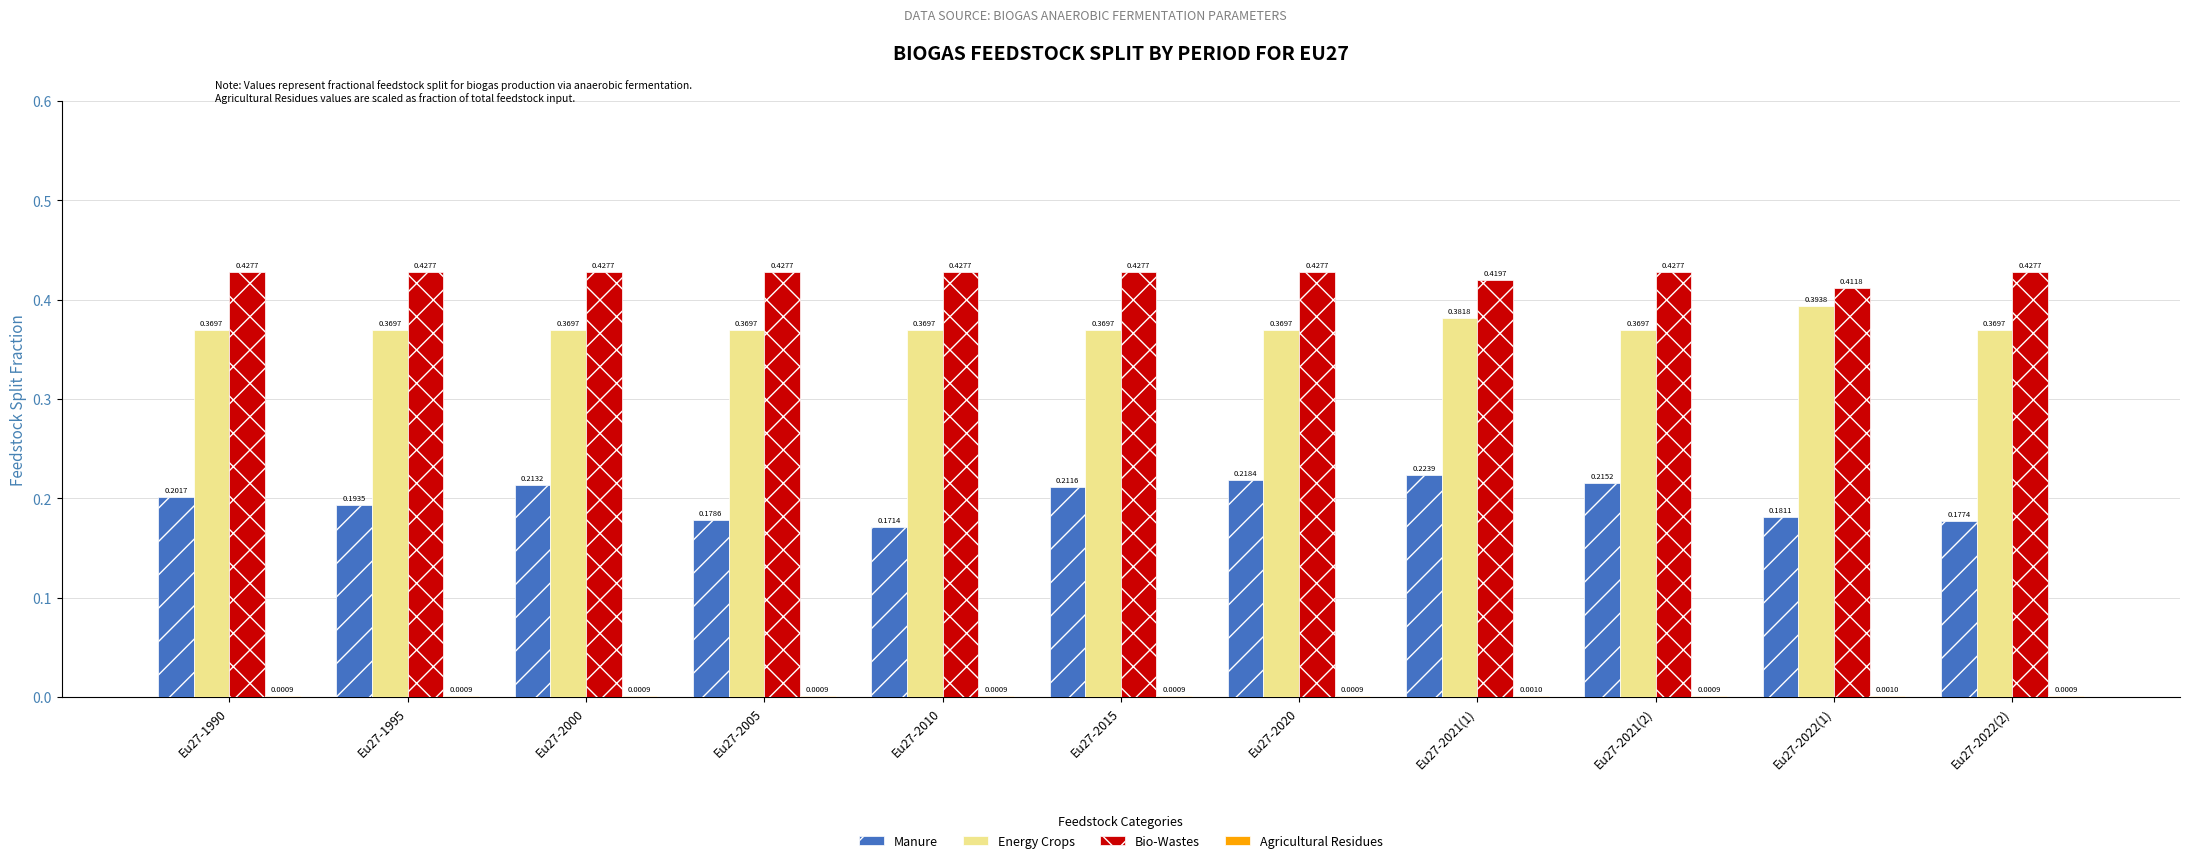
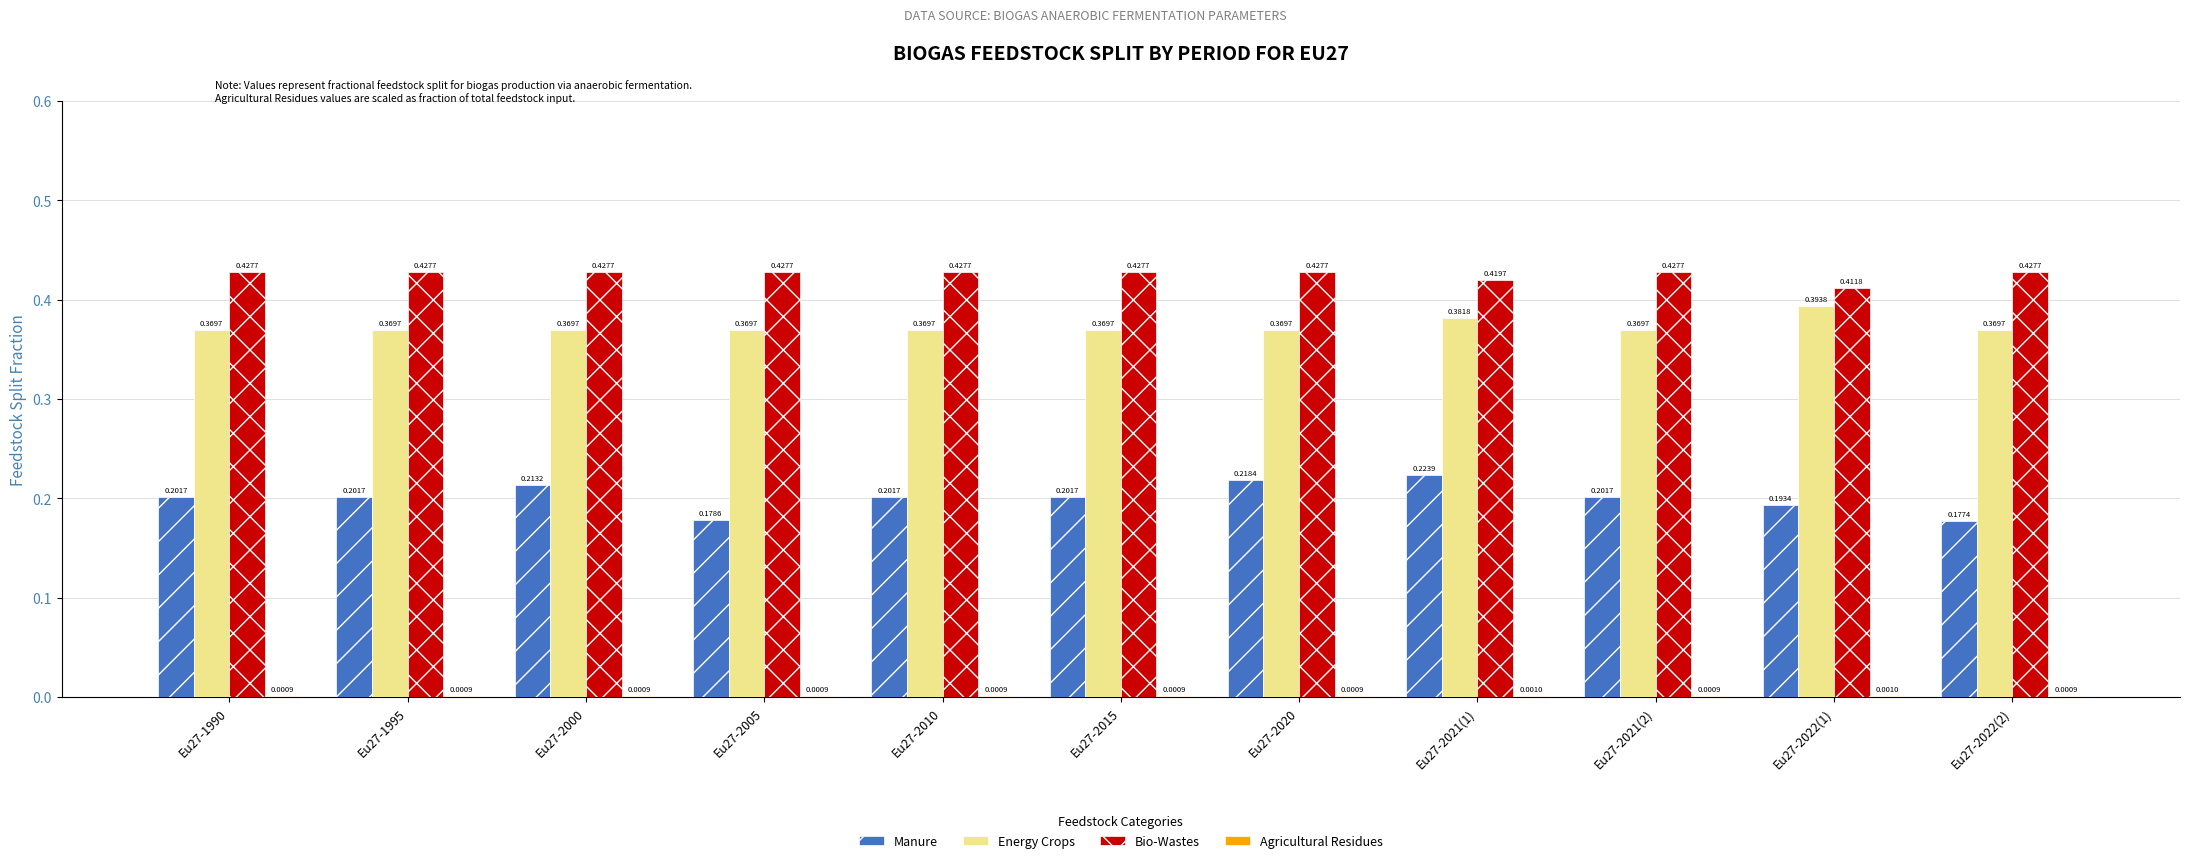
  {
    "Manure": {
      "Eu27-1990": 0.2017,
-     "Eu27-1995": 0.1935,
+     "Eu27-1995": 0.2017,
      "Eu27-2000": 0.2132,
      "Eu27-2005": 0.1786,
-     "Eu27-2010": 0.1714,
-     "Eu27-2015": 0.2116,
+     "Eu27-2010": 0.2017,
+     "Eu27-2015": 0.2017,
      "Eu27-2020": 0.2184,
      "Eu27-2021(1)": 0.2239,
-     "Eu27-2021(2)": 0.2152,
-     "Eu27-2022(1)": 0.1811,
+     "Eu27-2021(2)": 0.2017,
+     "Eu27-2022(1)": 0.1934,
      "Eu27-2022(2)": 0.1774
    },
    "Energy Crops": {
      "Eu27-1990": 0.3697,
      "Eu27-1995": 0.3697,
      "Eu27-2000": 0.3697,
      "Eu27-2005": 0.3697,
      "Eu27-2010": 0.3697,
      "Eu27-2015": 0.3697,
      "Eu27-2020": 0.3697,
      "Eu27-2021(1)": 0.3818,
      "Eu27-2021(2)": 0.3697,
      "Eu27-2022(1)": 0.3938,
      "Eu27-2022(2)": 0.3697
    },
    "Bio-Wastes": {
      "Eu27-1990": 0.4277,
      "Eu27-1995": 0.4277,
      "Eu27-2000": 0.4277,
      "Eu27-2005": 0.4277,
      "Eu27-2010": 0.4277,
      "Eu27-2015": 0.4277,
      "Eu27-2020": 0.4277,
      "Eu27-2021(1)": 0.4197,
      "Eu27-2021(2)": 0.4277,
      "Eu27-2022(1)": 0.4118,
      "Eu27-2022(2)": 0.4277
    },
    "Agricultural Residues": {
      "Eu27-1990": 0.0009,
      "Eu27-1995": 0.0009,
      "Eu27-2000": 0.0009,
      "Eu27-2005": 0.0009,
      "Eu27-2010": 0.0009,
      "Eu27-2015": 0.0009,
      "Eu27-2020": 0.0009,
      "Eu27-2021(1)": 0.0010,
      "Eu27-2021(2)": 0.0009,
      "Eu27-2022(1)": 0.0010,
      "Eu27-2022(2)": 0.0009
    }
  }
